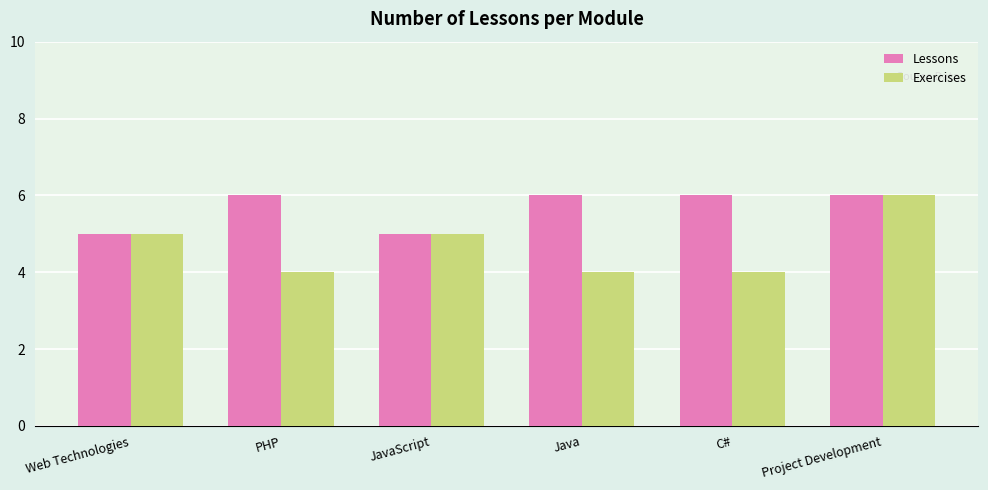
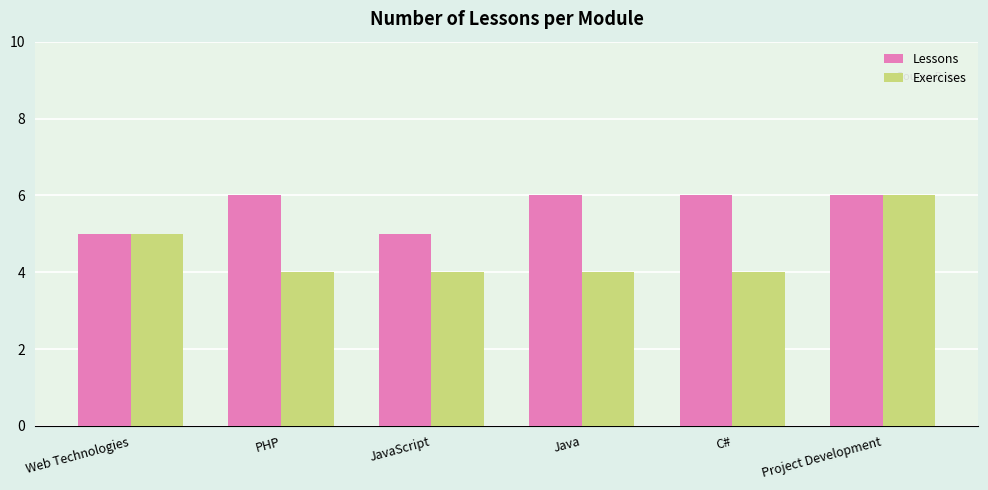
  {
    "Lessons": {
      "Web Technologies": 5,
      "PHP": 6,
      "JavaScript": 5,
      "Java": 6,
      "C#": 6,
      "Project Development": 6
    },
    "Exercises": {
      "Web Technologies": 5,
      "PHP": 4,
-     "JavaScript": 5,
+     "JavaScript": 4,
      "Java": 4,
      "C#": 4,
      "Project Development": 6
    }
  }
